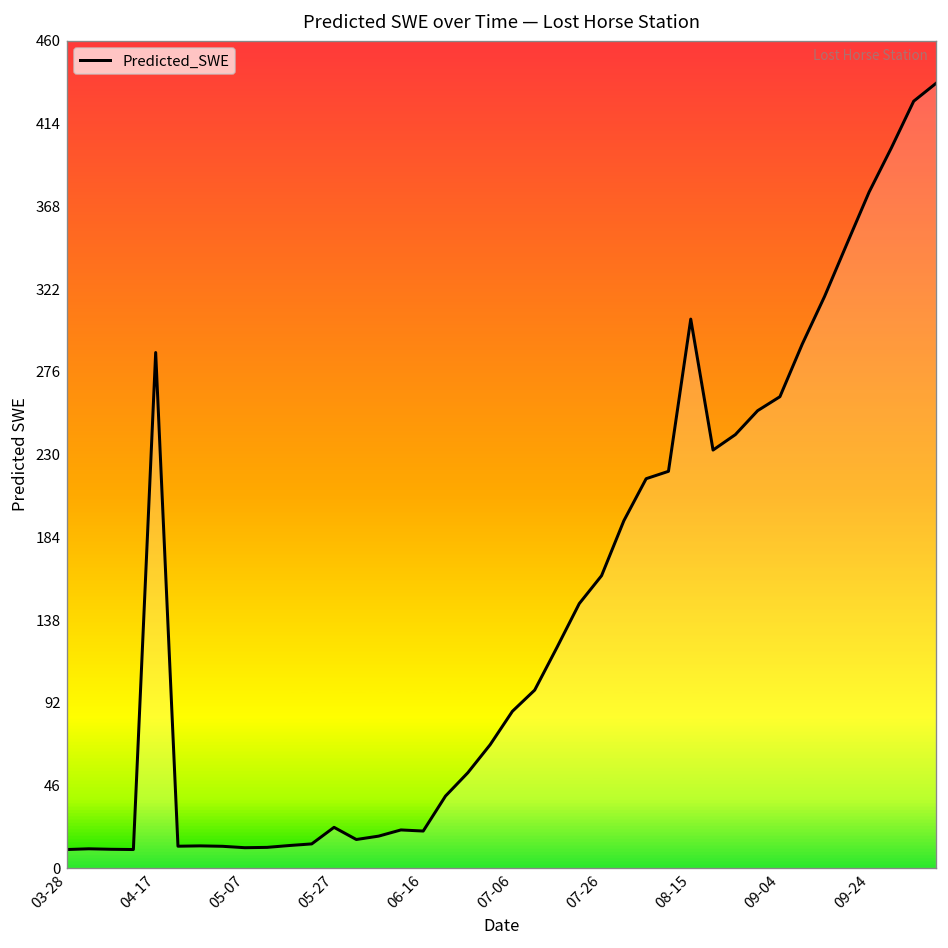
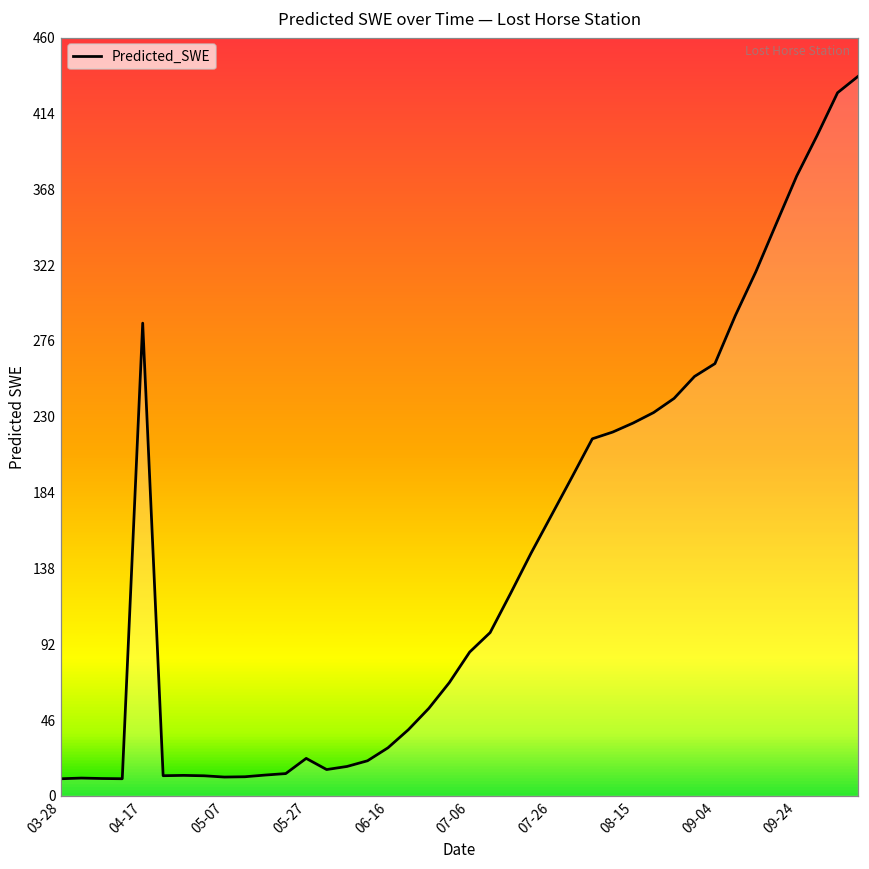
  {
    "03-28": 10,
    "04-17": 287,
    "05-07": 11,
    "05-27": 23,
-   "06-16": 21,
+   "06-16": 29,
    "07-06": 87,
-   "07-26": 163,
-   "08-15": 305,
+   "07-26": 170,
+   "08-15": 226,
    "09-04": 262,
    "09-24": 376
  }
